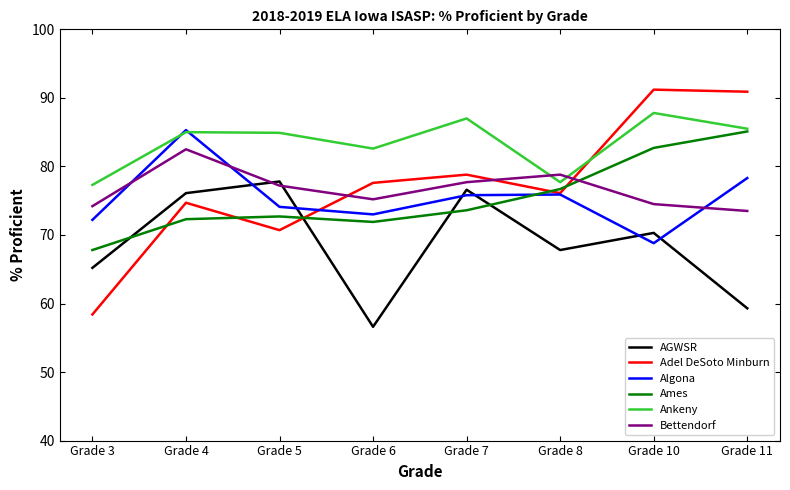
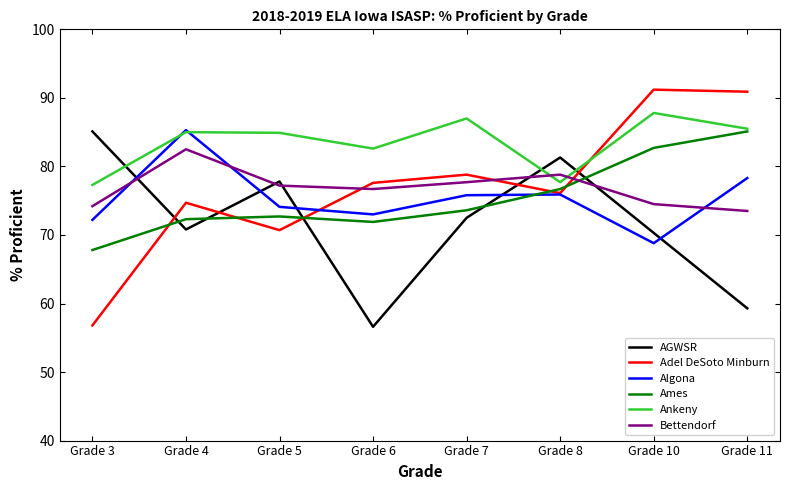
  {
    "AGWSR": {
-     "Grade 3": 65,
-     "Grade 4": 76,
+     "Grade 3": 85,
+     "Grade 4": 71,
      "Grade 5": 78,
      "Grade 6": 57,
-     "Grade 7": 77,
-     "Grade 8": 68,
+     "Grade 7": 73,
+     "Grade 8": 81,
      "Grade 10": 70,
      "Grade 11": 59
    },
    "Adel DeSoto Minburn": {
-     "Grade 3": 58,
+     "Grade 3": 57,
      "Grade 4": 75,
      "Grade 5": 71,
      "Grade 6": 78,
      "Grade 7": 79,
      "Grade 10": 91,
      "Grade 11": 91
    },
    "Algona": {
      "Grade 3": 72,
      "Grade 5": 74,
      "Grade 6": 73,
      "Grade 7": 76,
      "Grade 10": 69,
      "Grade 11": 78
    },
    "Ames": {
      "Grade 3": 68,
      "Grade 4": 72,
      "Grade 5": 73,
      "Grade 6": 72,
      "Grade 7": 74,
      "Grade 8": 77,
      "Grade 10": 83,
      "Grade 11": 85
    },
    "Ankeny": {
      "Grade 3": 77,
      "Grade 5": 85,
      "Grade 6": 83,
      "Grade 7": 87,
      "Grade 8": 78,
      "Grade 10": 88,
      "Grade 11": 86
    },
    "Bettendorf": {
      "Grade 3": 74,
      "Grade 4": 83,
      "Grade 5": 77,
-     "Grade 6": 75,
+     "Grade 6": 77,
      "Grade 7": 78,
      "Grade 8": 79,
      "Grade 10": 75,
      "Grade 11": 74
    }
  }
